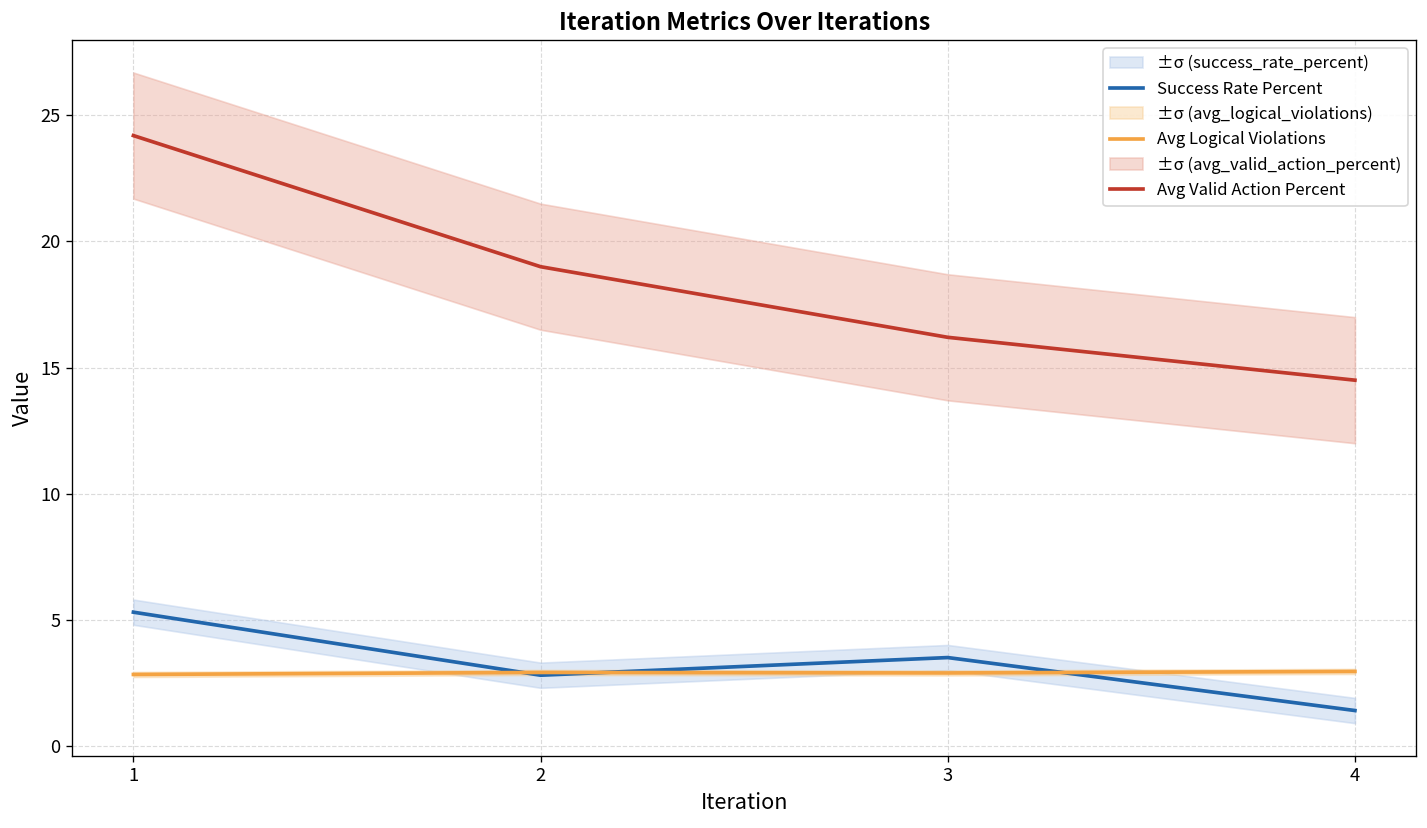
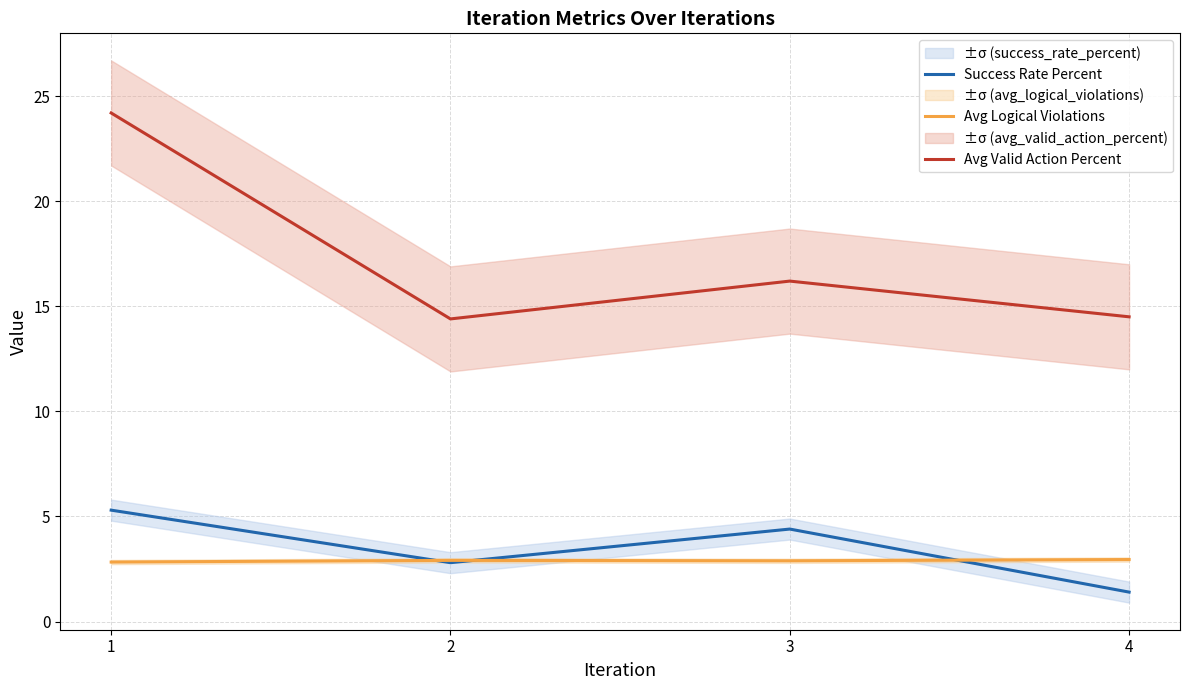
  {
    "Success Rate Percent": {
      "1": 5.3,
-     "3": 3.5,
+     "3": 4.4,
      "4": 1.4
    },
    "Avg Valid Action Percent": {
      "1": 24.2,
-     "2": 19.0,
+     "2": 14.4,
      "3": 16.2,
      "4": 14.5
    }
  }
